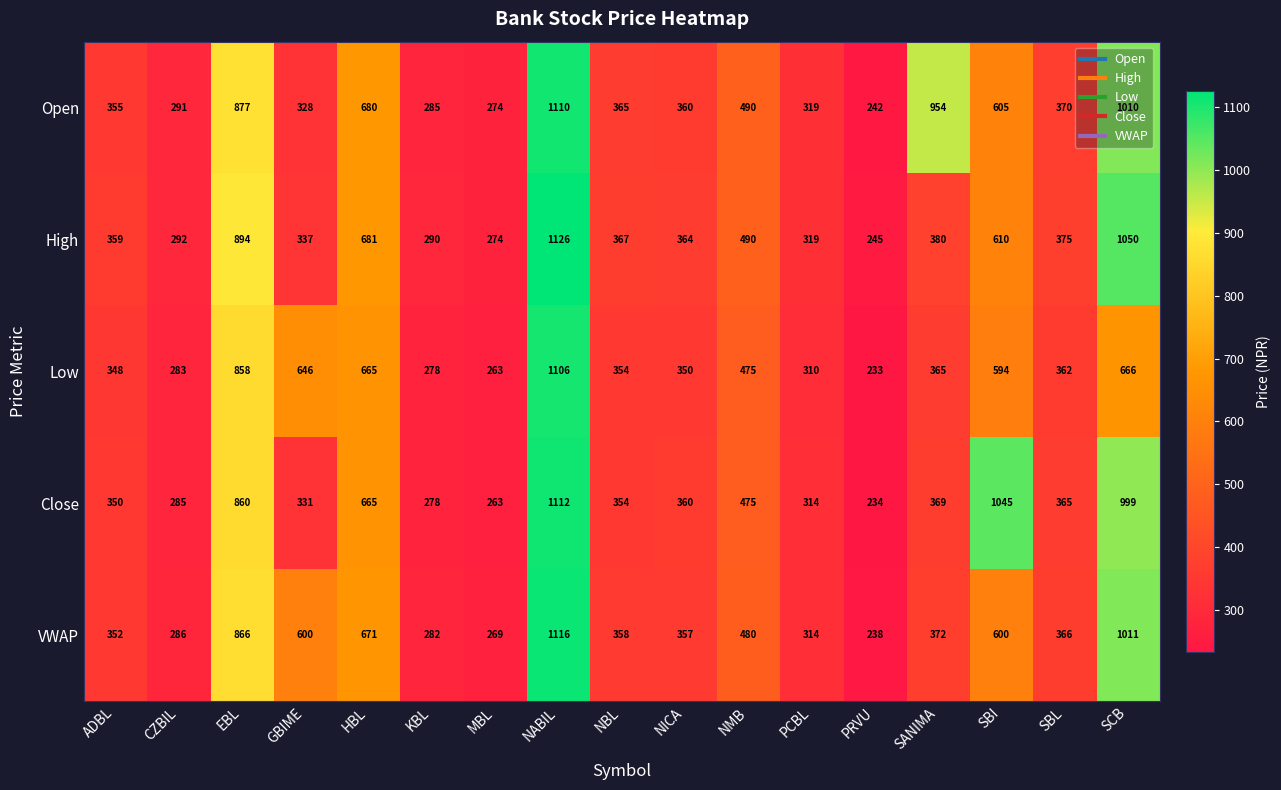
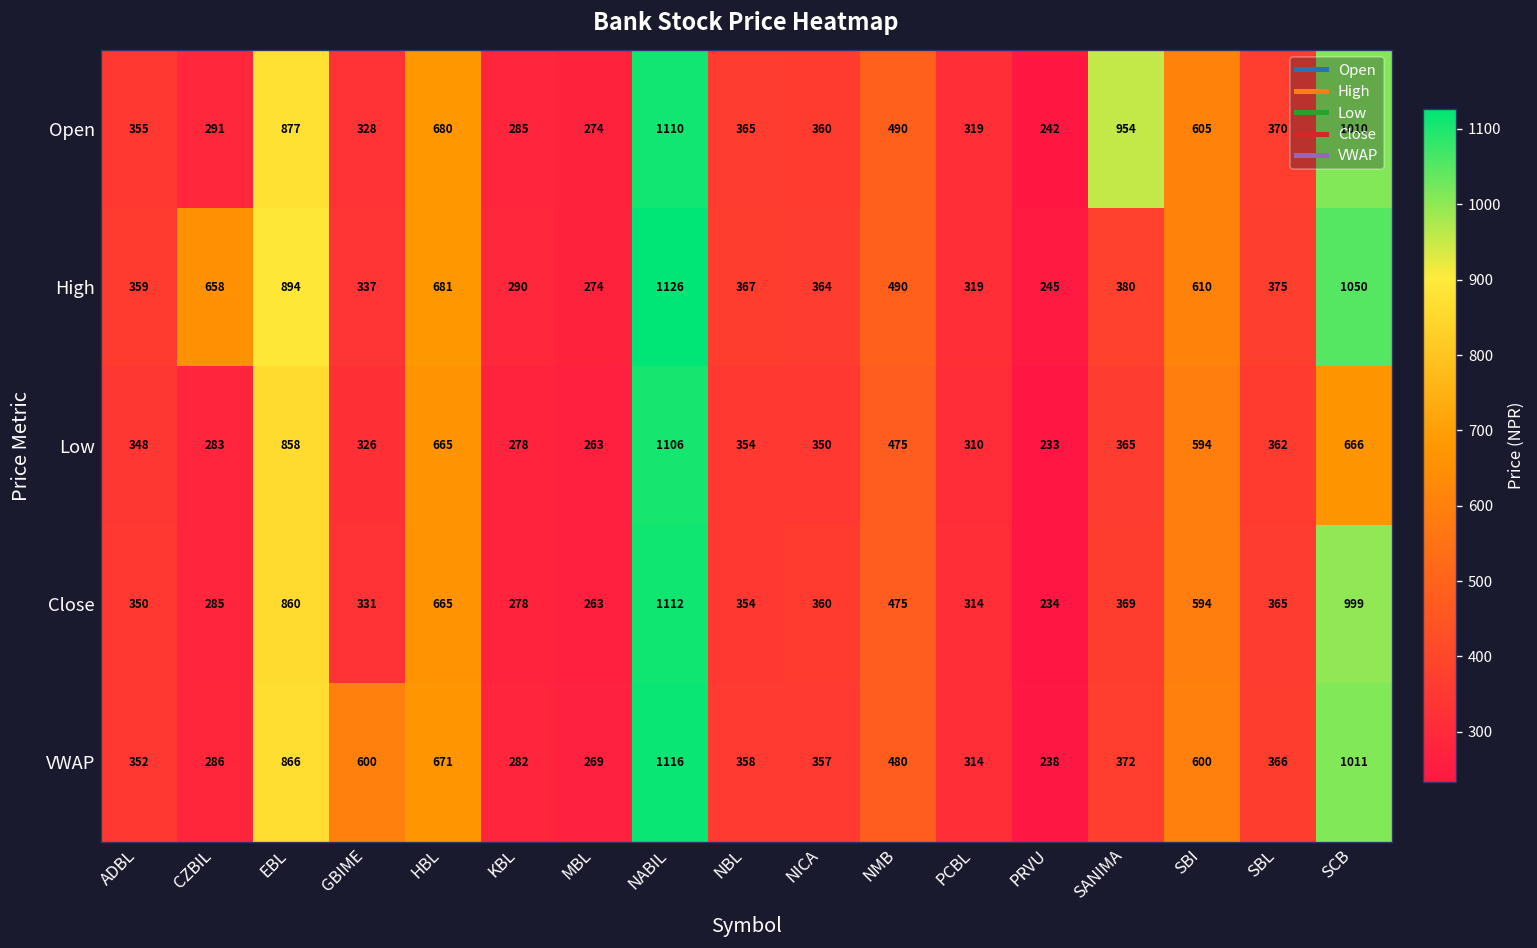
  {
    "Open": {
      "ADBL": 355,
      "CZBIL": 291,
      "EBL": 877,
      "GBIME": 328,
      "HBL": 680,
      "KBL": 285,
      "MBL": 274,
      "NABIL": 1110,
      "NBL": 365,
      "NICA": 360,
      "NMB": 490,
      "PCBL": 319,
      "PRVU": 242,
      "SANIMA": 954,
      "SBI": 605,
      "SBL": 370
    },
    "High": {
      "ADBL": 359,
-     "CZBIL": 292,
+     "CZBIL": 658,
      "EBL": 894,
      "GBIME": 337,
      "HBL": 681,
      "KBL": 290,
      "MBL": 274,
      "NABIL": 1126,
      "NBL": 367,
      "NICA": 364,
      "NMB": 490,
      "PCBL": 319,
      "PRVU": 245,
      "SANIMA": 380,
      "SBI": 610,
      "SBL": 375,
      "SCB": 1050
    },
    "Low": {
      "ADBL": 348,
      "CZBIL": 283,
      "EBL": 858,
-     "GBIME": 646,
+     "GBIME": 326,
      "HBL": 665,
      "KBL": 278,
      "MBL": 263,
      "NABIL": 1106,
      "NBL": 354,
      "NICA": 350,
      "NMB": 475,
      "PCBL": 310,
      "PRVU": 233,
      "SANIMA": 365,
      "SBI": 594,
      "SBL": 362,
      "SCB": 666
    },
    "Close": {
      "ADBL": 350,
      "CZBIL": 285,
      "EBL": 860,
      "GBIME": 331,
      "HBL": 665,
      "KBL": 278,
      "MBL": 263,
      "NABIL": 1112,
      "NBL": 354,
      "NICA": 360,
      "NMB": 475,
      "PCBL": 314,
      "PRVU": 234,
      "SANIMA": 369,
-     "SBI": 1045,
+     "SBI": 594,
      "SBL": 365,
      "SCB": 999
    },
    "VWAP": {
      "ADBL": 352,
      "CZBIL": 286,
      "EBL": 866,
      "GBIME": 600,
      "HBL": 671,
      "KBL": 282,
      "MBL": 269,
      "NABIL": 1116,
      "NBL": 358,
      "NICA": 357,
      "NMB": 480,
      "PCBL": 314,
      "PRVU": 238,
      "SANIMA": 372,
      "SBI": 600,
      "SBL": 366,
      "SCB": 1011
    }
  }
